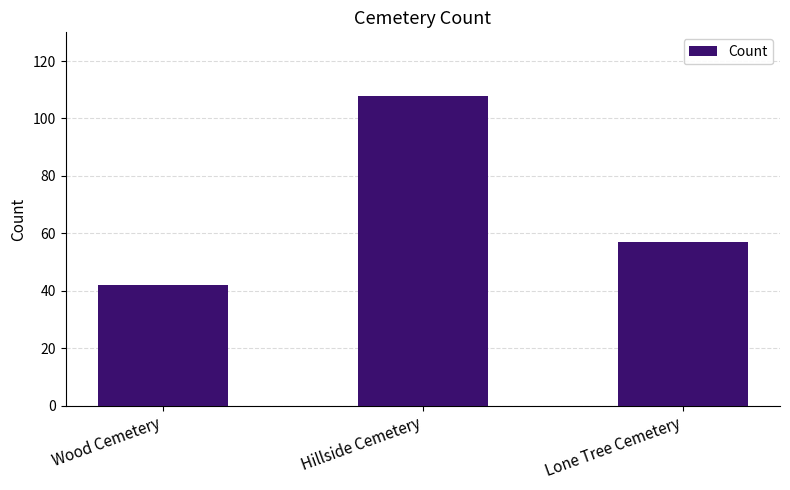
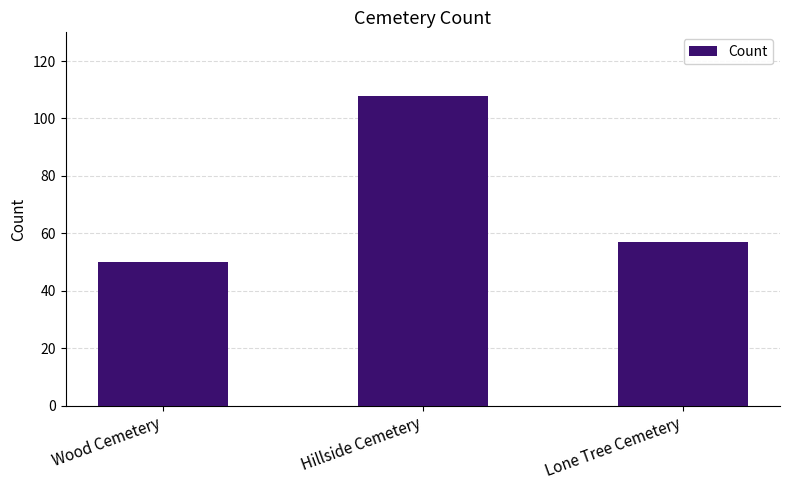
  {
-   "Wood Cemetery": 42,
+   "Wood Cemetery": 50,
    "Hillside Cemetery": 108,
    "Lone Tree Cemetery": 57
  }
